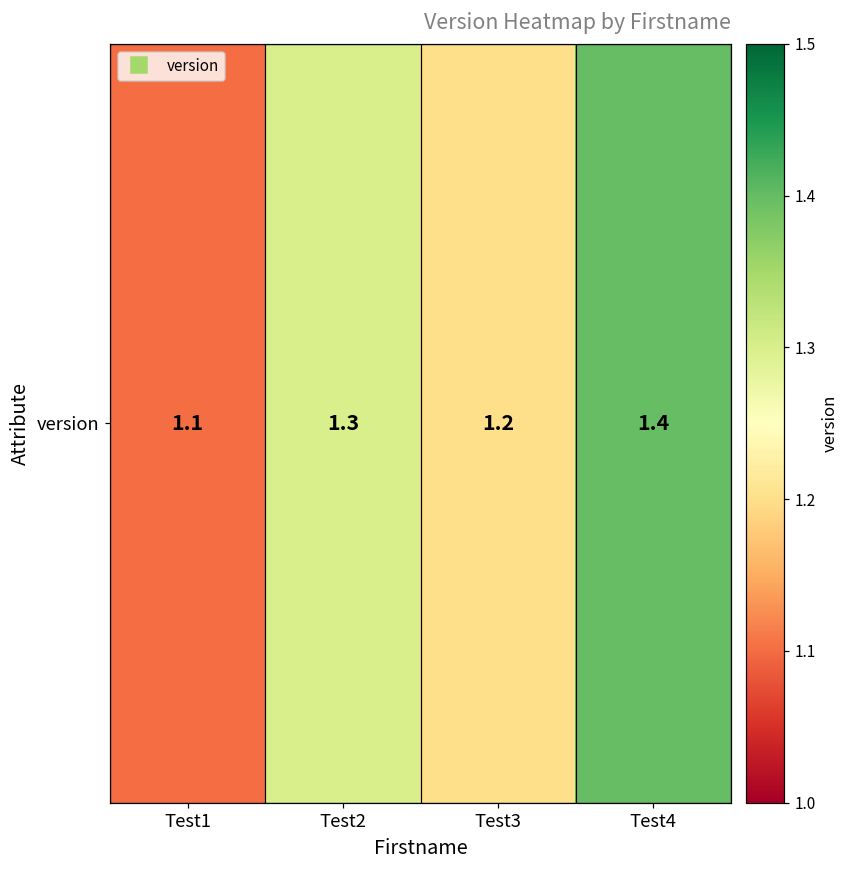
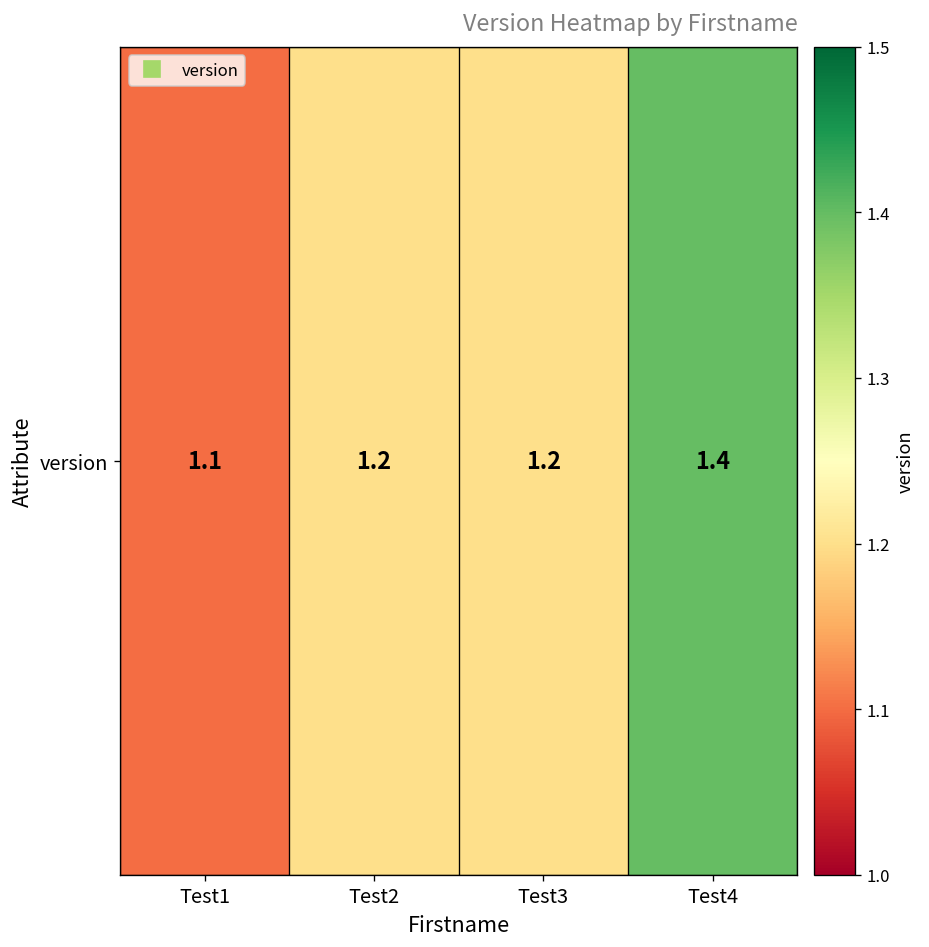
  {
    "version": {
      "Test1": 1.1,
-     "Test2": 1.3,
+     "Test2": 1.2,
      "Test3": 1.2,
      "Test4": 1.4
    }
  }
